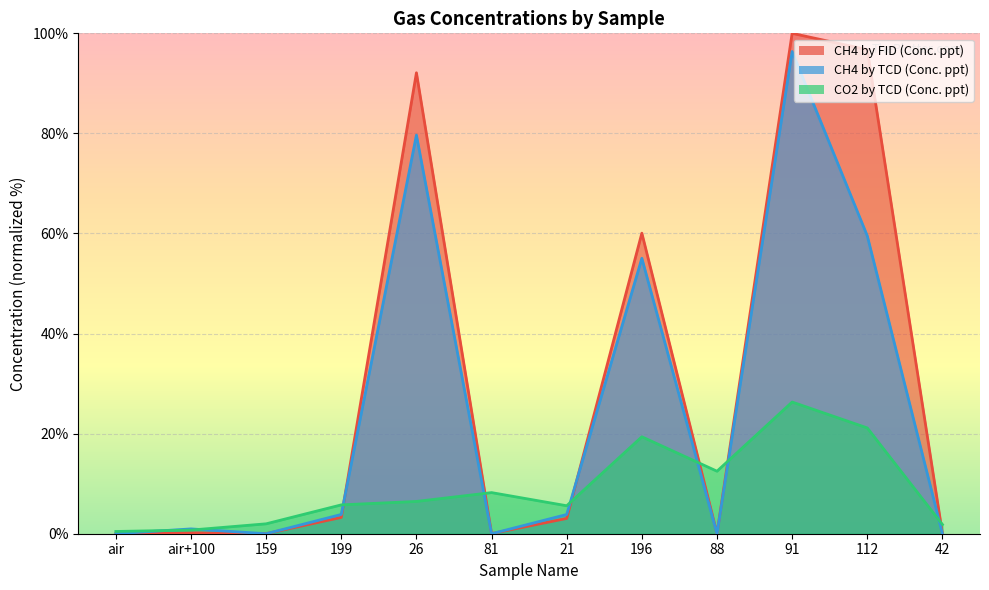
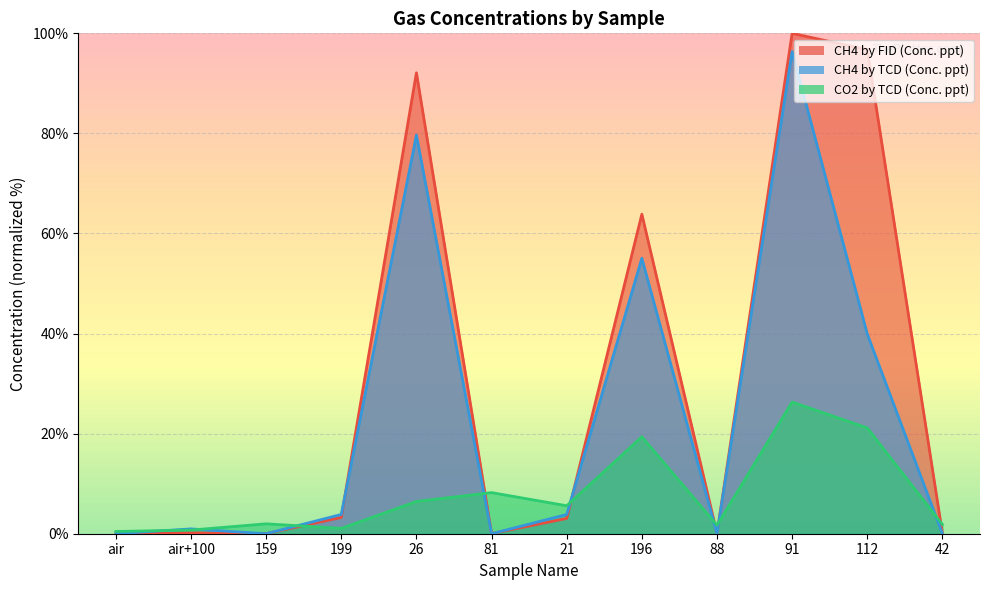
  {
    "CH4 by FID (Conc. ppt)": {
      "air+100": "0%",
      "199": "3%",
      "26": "92%",
      "21": "3%",
-     "196": "60%",
+     "196": "64%",
      "91": "100%"
    },
    "CH4 by TCD (Conc. ppt)": {
      "199": "4%",
      "26": "80%",
      "21": "4%",
      "196": "55%",
      "91": "96%",
-     "112": "60%"
+     "112": "40%"
    },
    "CO2 by TCD (Conc. ppt)": {
      "159": "2%",
-     "199": "6%",
+     "199": "1%",
      "26": "6%",
      "81": "8%",
      "21": "6%",
      "196": "19%",
-     "88": "12%",
+     "88": "2%",
      "91": "26%",
      "112": "21%",
      "42": "2%"
    }
  }
